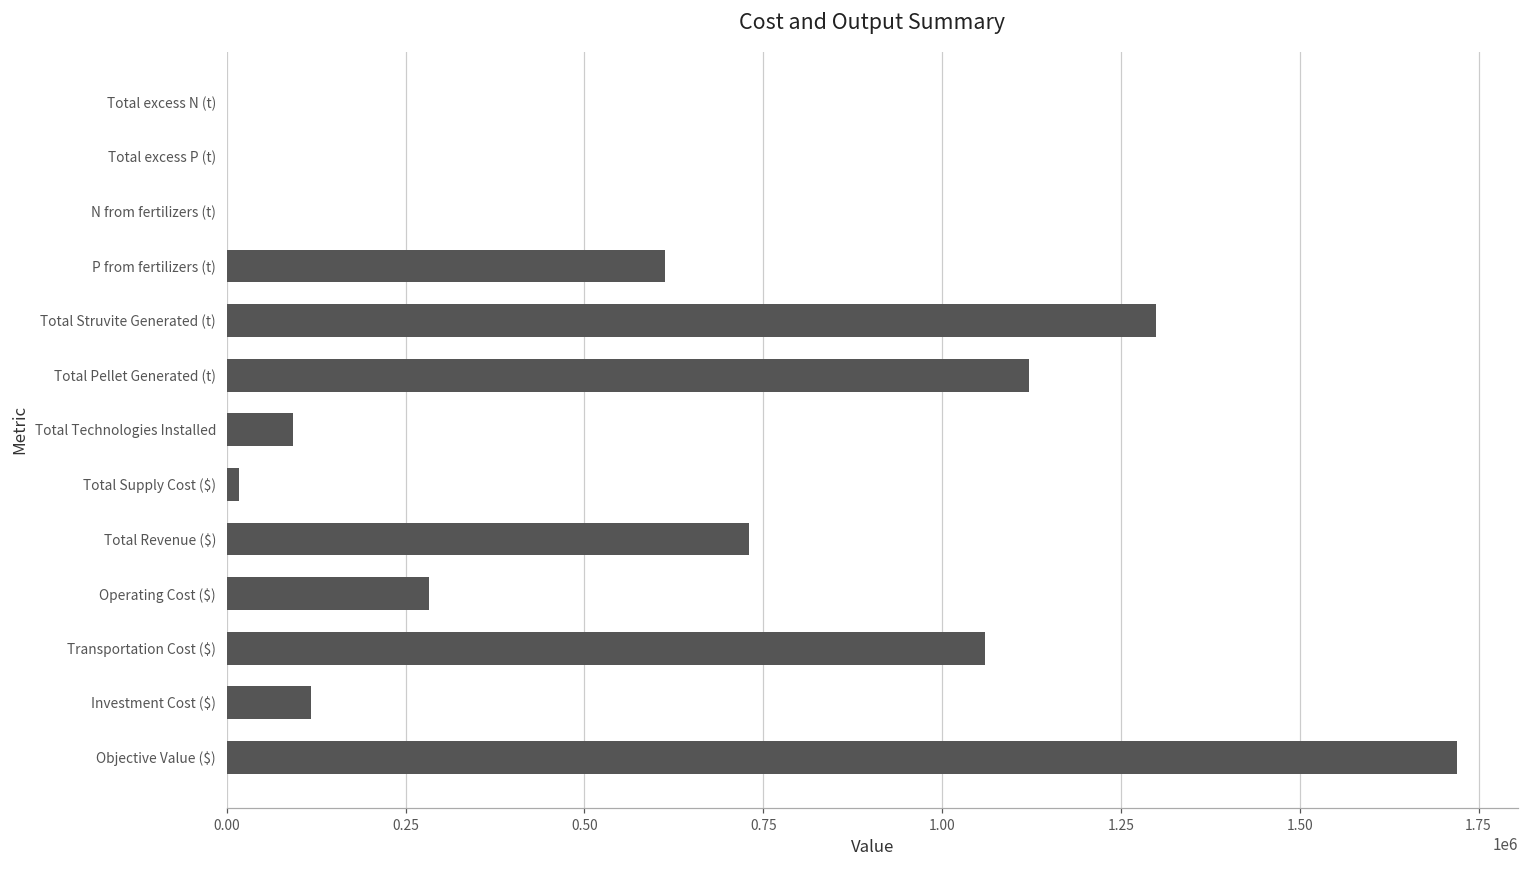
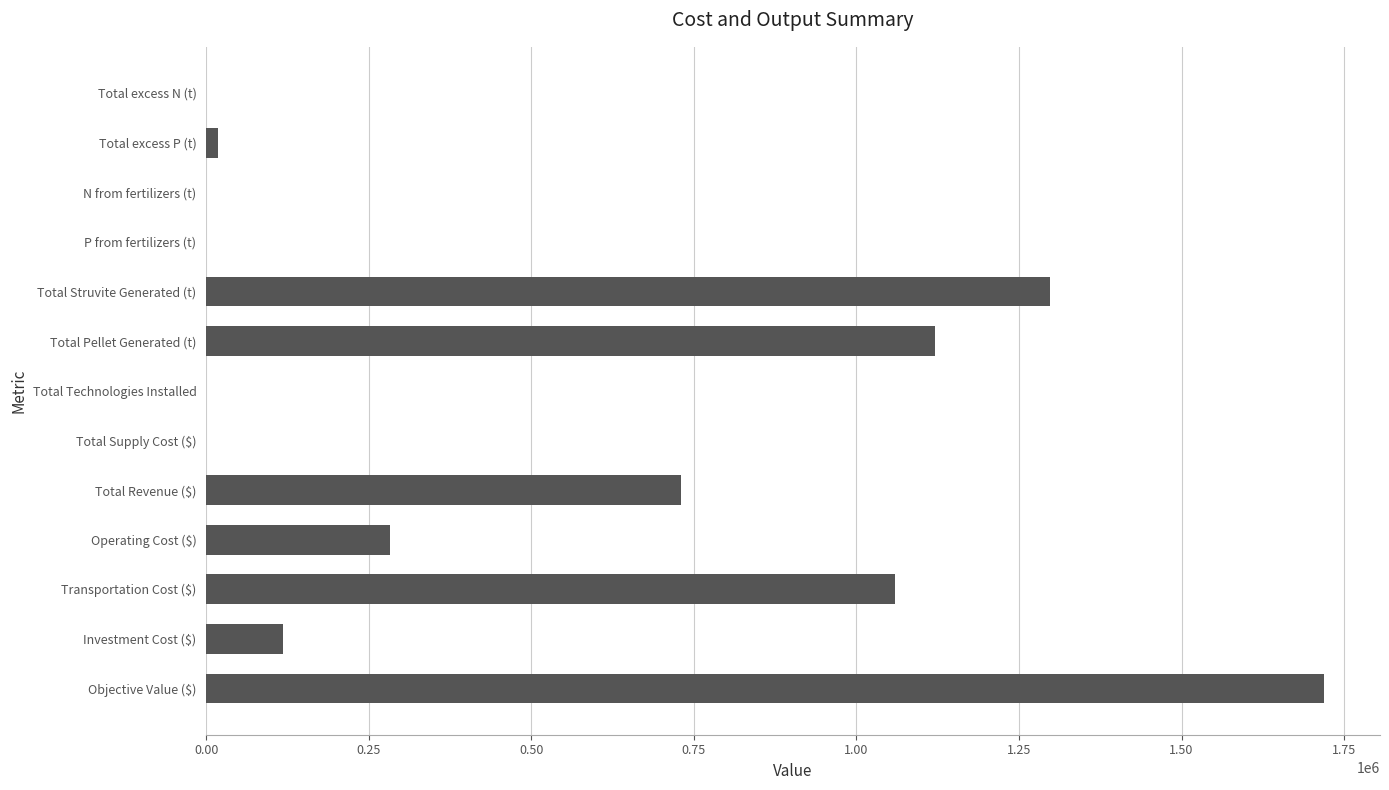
  {
    "Total excess N (t)": 0,
-   "Total excess P (t)": 0,
-   "P from fertilizers (t)": 610000,
+   "Total excess P (t)": 20000,
+   "P from fertilizers (t)": 0,
    "Total Struvite Generated (t)": 1300000,
    "Total Pellet Generated (t)": 1120000,
-   "Total Technologies Installed": 90000,
-   "Total Supply Cost ($)": 20000,
+   "Total Technologies Installed": 0,
+   "Total Supply Cost ($)": 0,
    "Total Revenue ($)": 730000,
    "Operating Cost ($)": 280000,
    "Transportation Cost ($)": 1060000,
    "Investment Cost ($)": 120000,
    "Objective Value ($)": 1720000
  }
